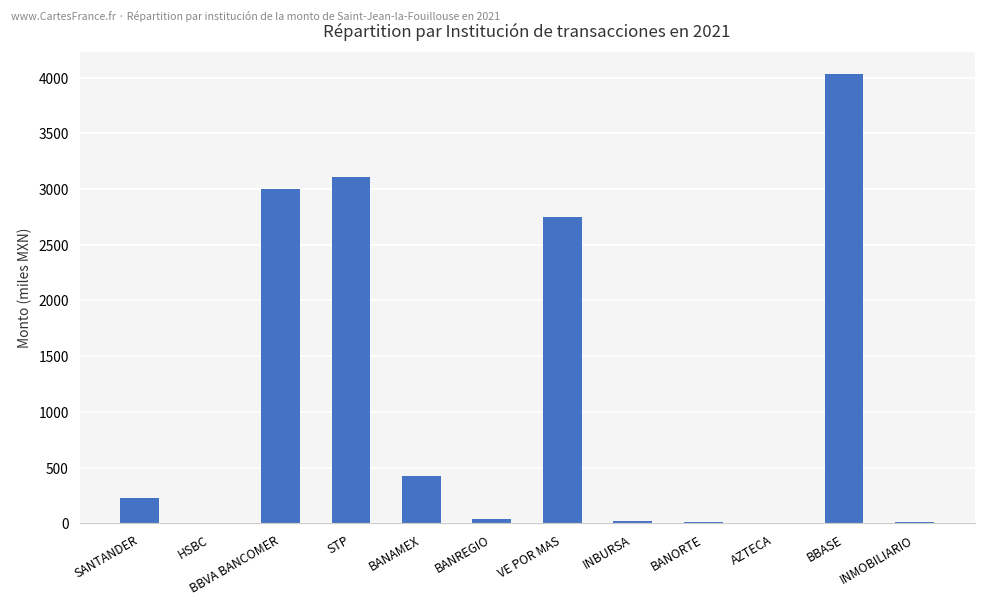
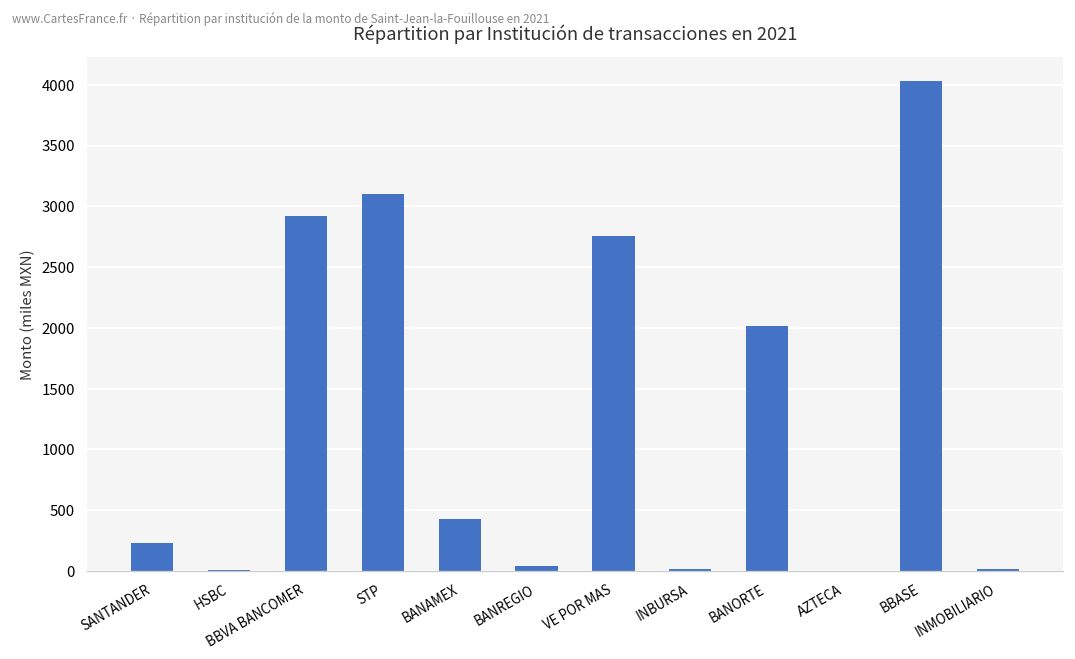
  {
    "SANTANDER": 230,
-   "BBVA BANCOMER": 3000,
+   "BBVA BANCOMER": 2920,
    "STP": 3100,
    "BANAMEX": 430,
    "BANREGIO": 40,
    "VE POR MAS": 2750,
-   "BANORTE": 10,
+   "BANORTE": 2020,
    "BBASE": 4030
  }
